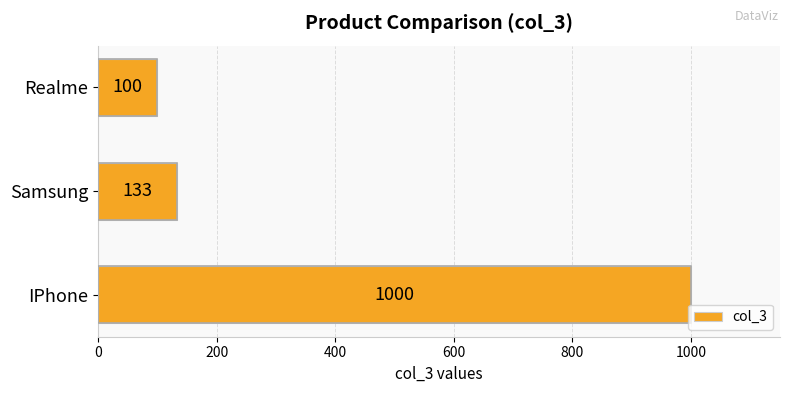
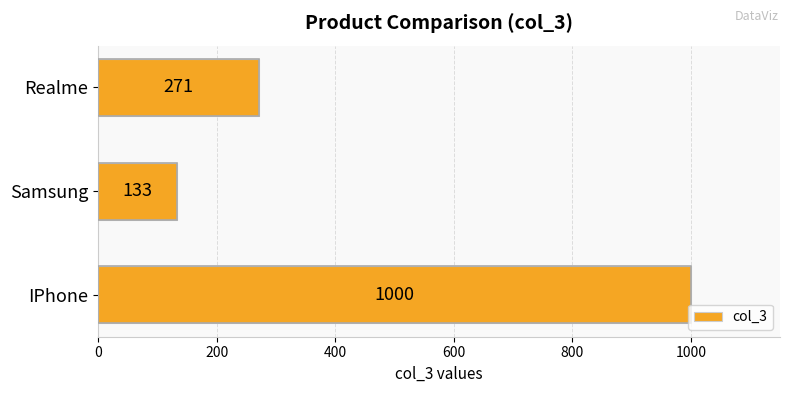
  {
-   "Realme": 100,
+   "Realme": 271,
    "Samsung": 133,
    "IPhone": 1000
  }
